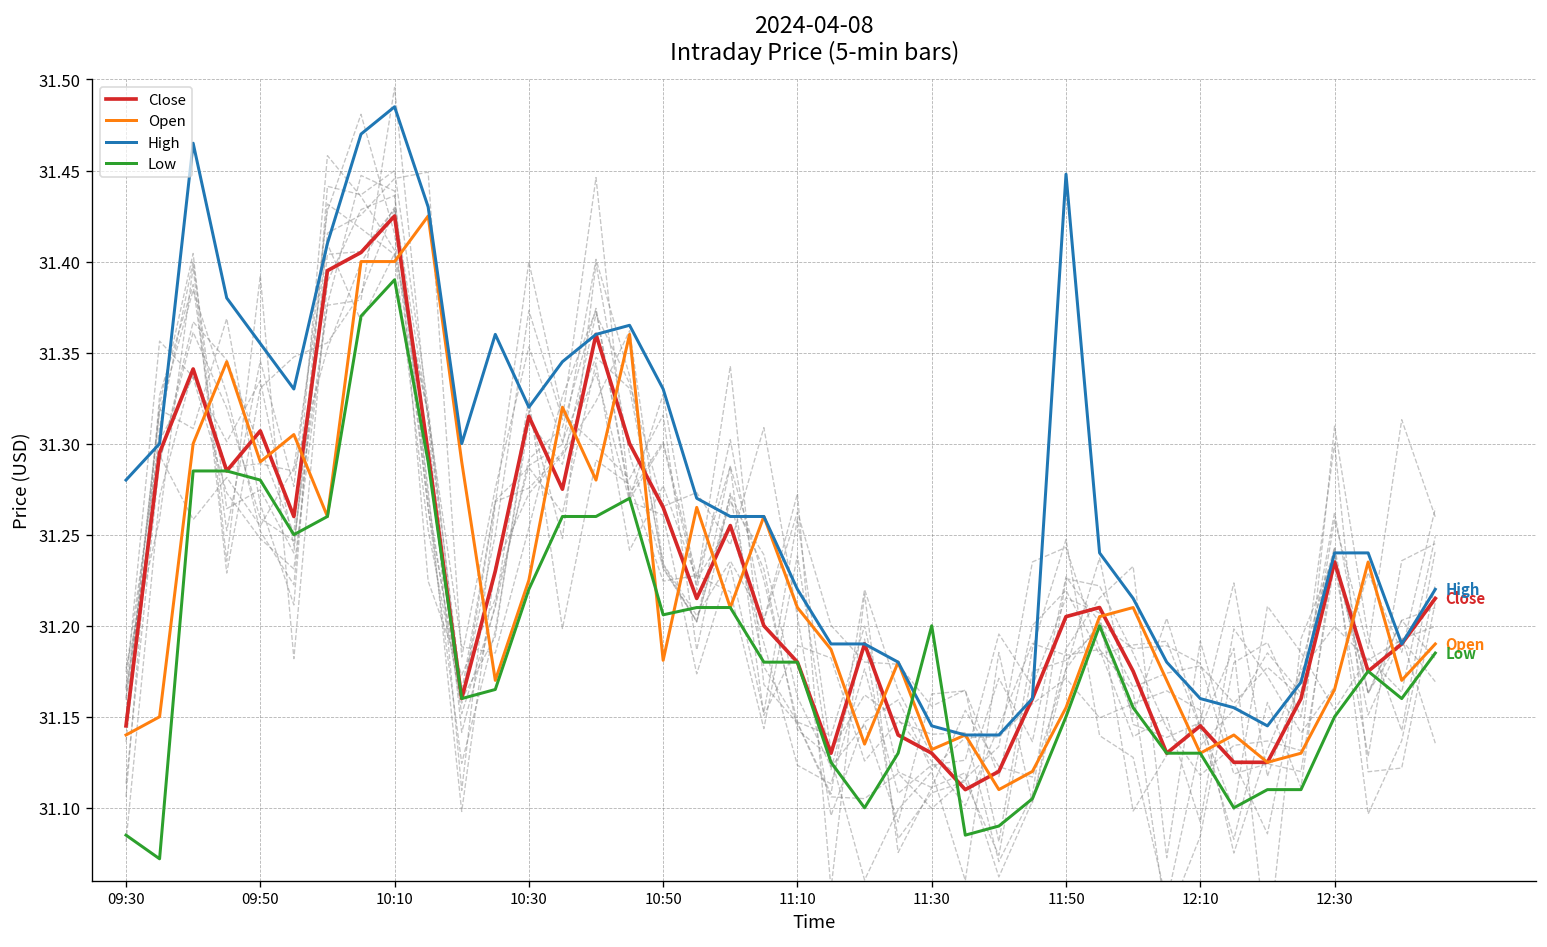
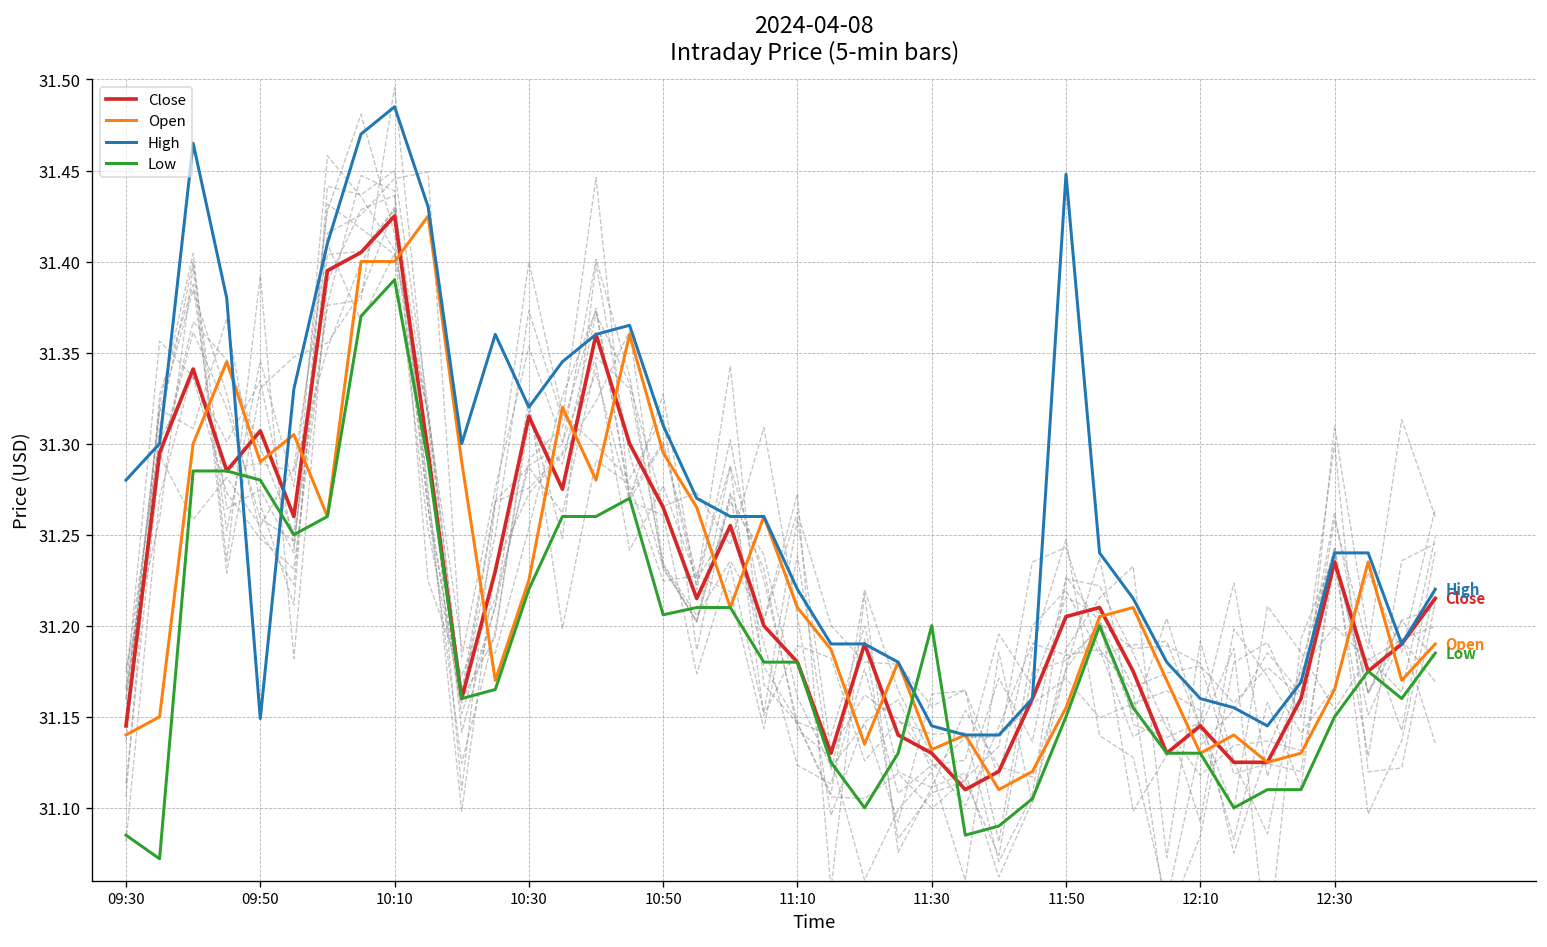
  {
    "Close": {
      "09:30": 31.145,
      "09:50": 31.307,
      "10:10": 31.425,
      "10:30": 31.315,
      "11:50": 31.205
    },
    "Open": {
      "09:30": 31.140,
      "10:10": 31.400,
      "10:30": 31.225,
-     "10:50": 31.181,
+     "10:50": 31.295,
      "11:10": 31.210,
      "11:30": 31.132,
      "11:50": 31.155
    },
    "High": {
      "09:30": 31.280,
-     "09:50": 31.355,
+     "09:50": 31.149,
      "10:10": 31.485,
      "10:30": 31.320,
-     "10:50": 31.33,
+     "10:50": 31.31,
      "11:10": 31.220,
      "11:30": 31.145,
      "11:50": 31.448,
      "12:10": 31.160
    },
    "Low": {
      "09:30": 31.085,
      "09:50": 31.280,
      "10:10": 31.390,
      "10:30": 31.220,
      "10:50": 31.206,
      "11:30": 31.200,
      "11:50": 31.150,
      "12:30": 31.150
    }
  }
